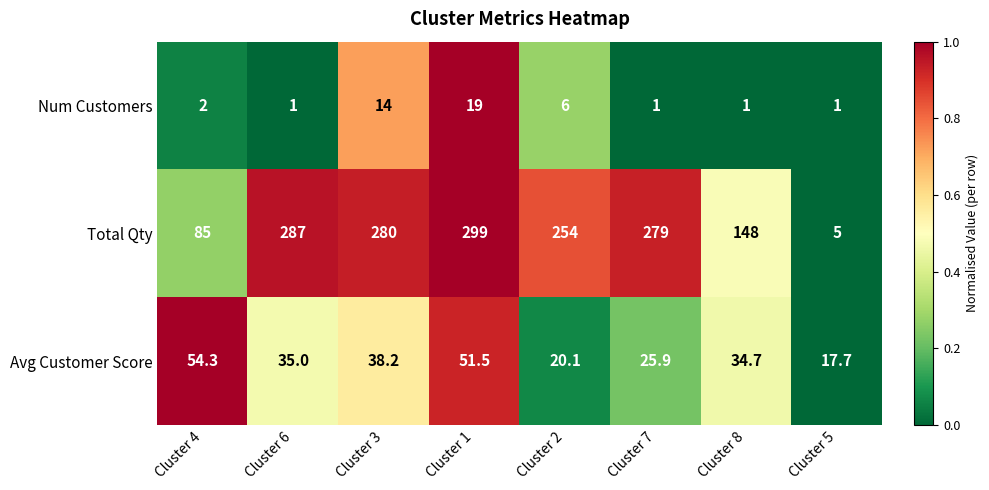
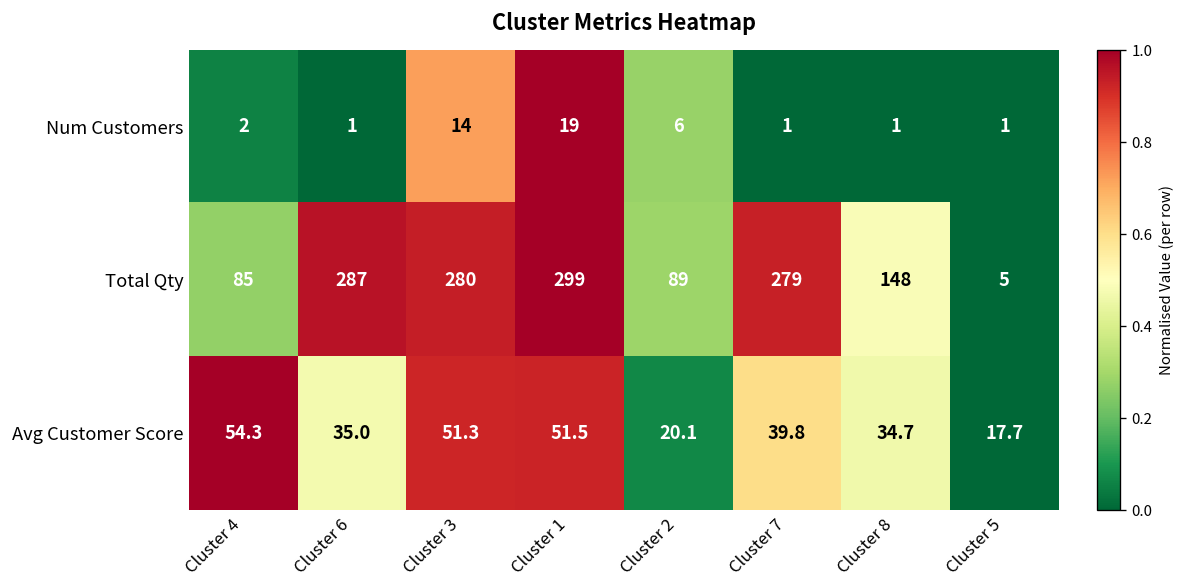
  {
    "Num Customers": {
      "Cluster 4": 2,
      "Cluster 6": 1,
      "Cluster 3": 14,
      "Cluster 1": 19,
      "Cluster 2": 6,
      "Cluster 7": 1,
      "Cluster 8": 1,
      "Cluster 5": 1
    },
    "Total Qty": {
      "Cluster 4": 85,
      "Cluster 6": 287,
      "Cluster 3": 280,
      "Cluster 1": 299,
-     "Cluster 2": 254,
+     "Cluster 2": 89,
      "Cluster 7": 279,
      "Cluster 8": 148,
      "Cluster 5": 5
    },
    "Avg Customer Score": {
      "Cluster 4": 54.3,
      "Cluster 6": 35.0,
-     "Cluster 3": 38.2,
+     "Cluster 3": 51.3,
      "Cluster 1": 51.5,
      "Cluster 2": 20.1,
-     "Cluster 7": 25.9,
+     "Cluster 7": 39.8,
      "Cluster 8": 34.7,
      "Cluster 5": 17.7
    }
  }
